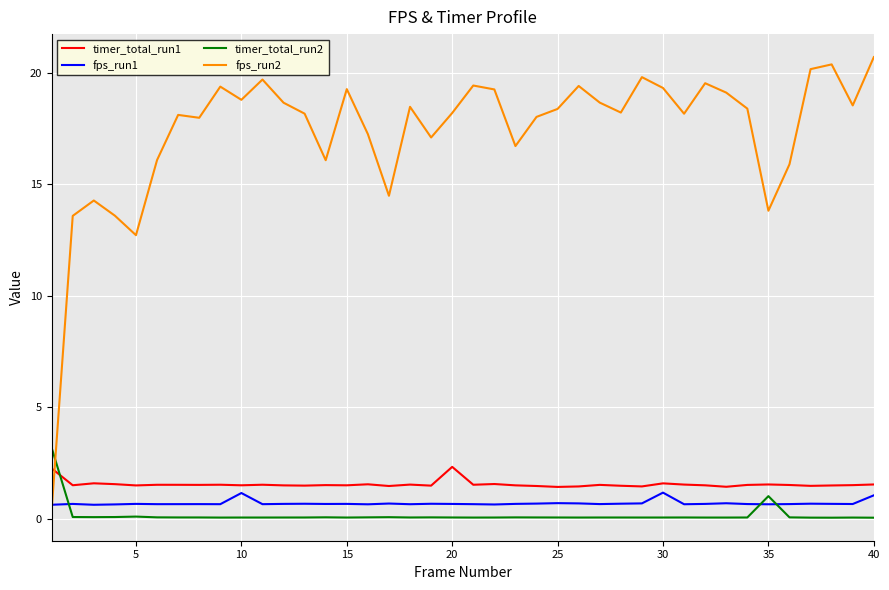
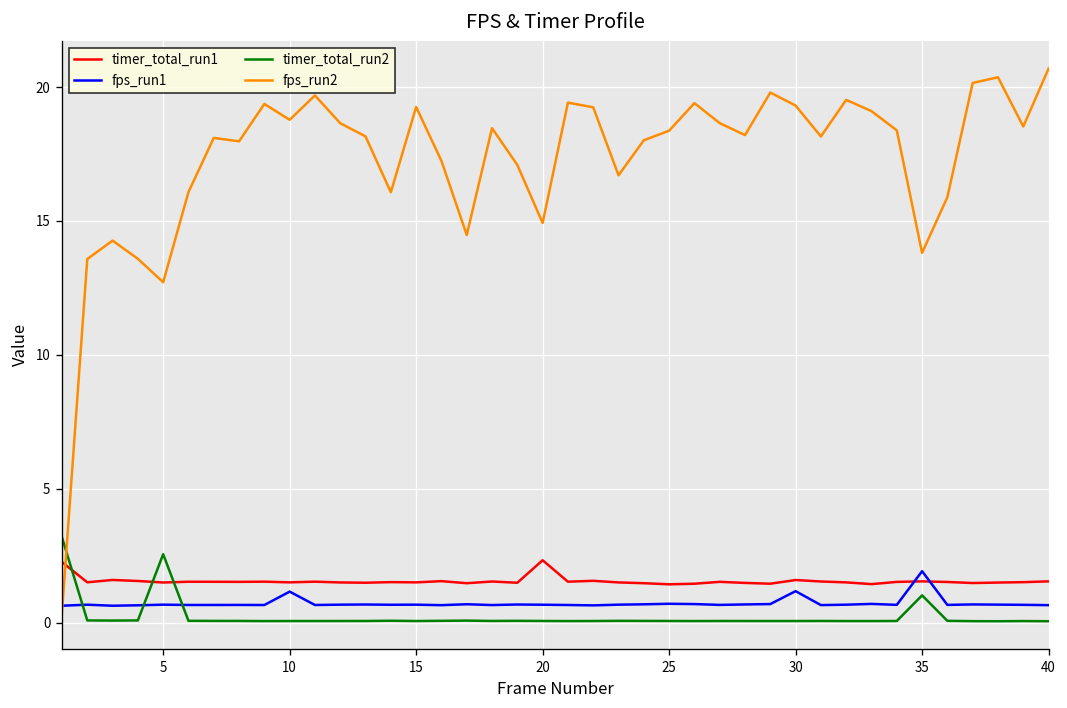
  {
    "timer_total_run1": {
      "5": 1.5,
      "10": 1.5,
      "15": 1.5,
      "20": 2.3,
      "25": 1.4,
      "30": 1.6,
      "35": 1.5,
      "40": 1.5
    },
    "fps_run1": {
      "5": 0.7,
      "10": 1.2,
      "15": 0.7,
      "20": 0.7,
      "25": 0.7,
      "30": 1.2,
-     "35": 0.7,
-     "40": 1.1
+     "35": 1.9,
+     "40": 0.7
    },
    "timer_total_run2": {
-     "5": 0.1,
+     "5": 2.6,
      "10": 0.1,
      "15": 0.1,
      "20": 0.1,
      "25": 0.1,
      "30": 0.1,
      "35": 1.0,
      "40": 0.1
    },
    "fps_run2": {
      "5": 12.7,
      "10": 18.8,
      "15": 19.3,
-     "20": 18.2,
+     "20": 14.9,
      "25": 18.4,
      "30": 19.3,
      "35": 13.8,
      "40": 20.7
    }
  }
